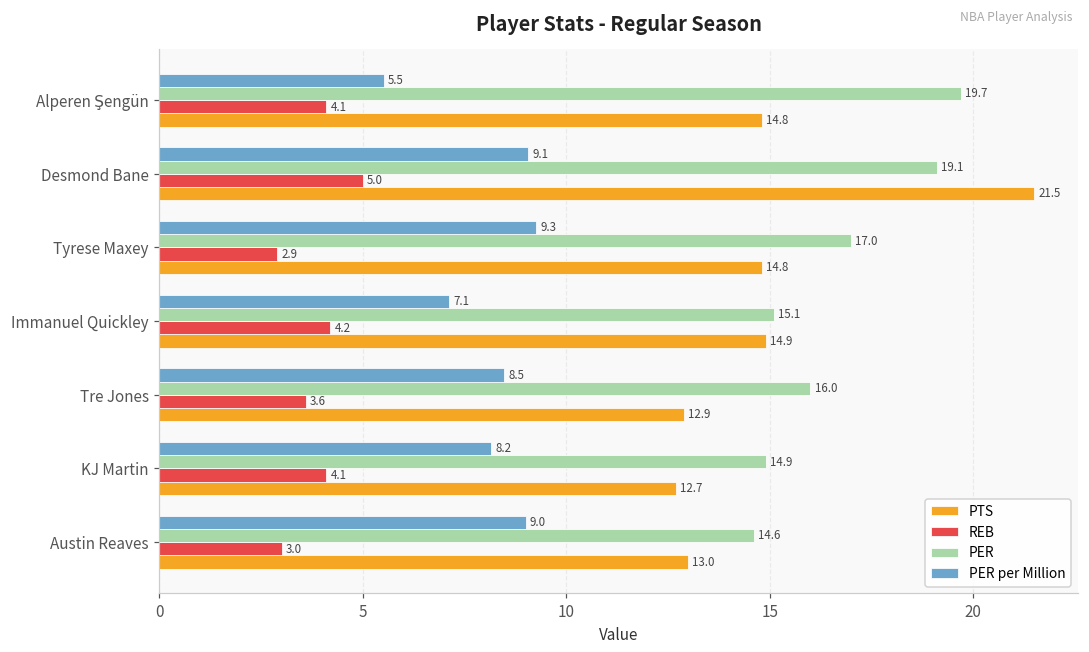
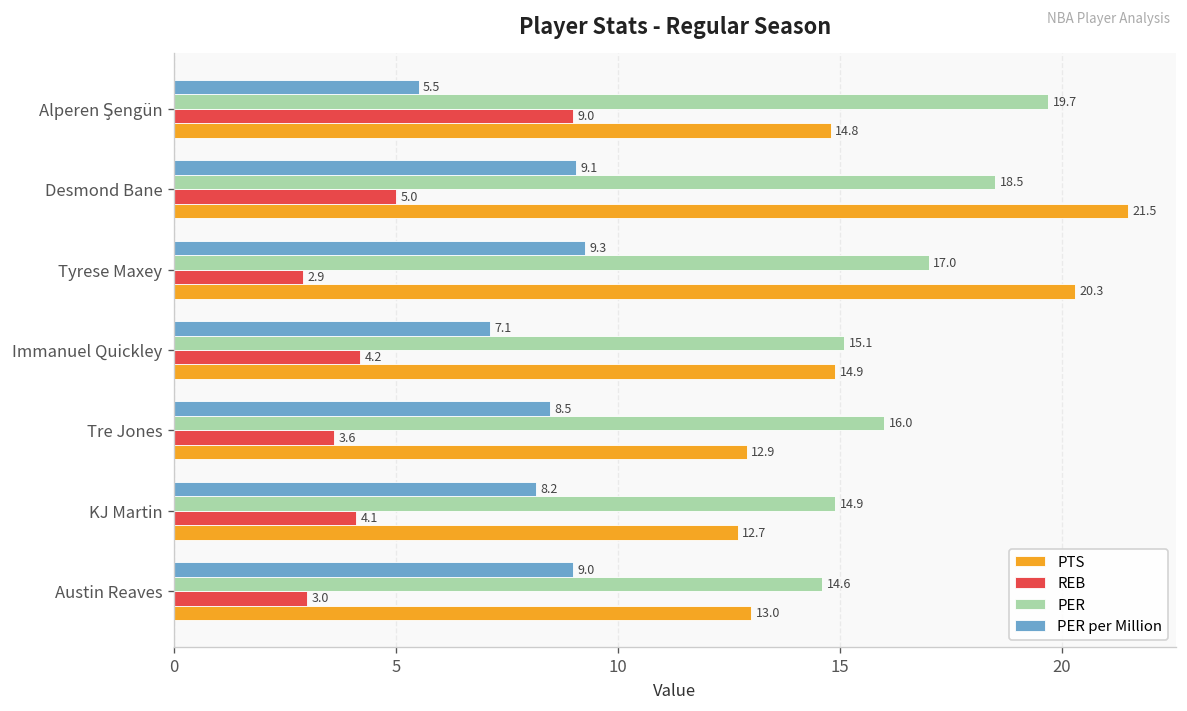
  {
    "PTS": {
      "Alperen Şengün": 14.8,
      "Desmond Bane": 21.5,
-     "Tyrese Maxey": 14.8,
+     "Tyrese Maxey": 20.3,
      "Immanuel Quickley": 14.9,
      "Tre Jones": 12.9,
      "KJ Martin": 12.7,
      "Austin Reaves": 13.0
    },
    "REB": {
-     "Alperen Şengün": 4.1,
+     "Alperen Şengün": 9.0,
      "Desmond Bane": 5.0,
      "Tyrese Maxey": 2.9,
      "Immanuel Quickley": 4.2,
      "Tre Jones": 3.6,
      "KJ Martin": 4.1,
      "Austin Reaves": 3.0
    },
    "PER": {
      "Alperen Şengün": 19.7,
-     "Desmond Bane": 19.1,
+     "Desmond Bane": 18.5,
      "Tyrese Maxey": 17.0,
      "Immanuel Quickley": 15.1,
      "Tre Jones": 16.0,
      "KJ Martin": 14.9,
      "Austin Reaves": 14.6
    },
    "PER per Million": {
      "Alperen Şengün": 5.5,
      "Desmond Bane": 9.1,
      "Tyrese Maxey": 9.3,
      "Immanuel Quickley": 7.1,
      "Tre Jones": 8.5,
      "KJ Martin": 8.2,
      "Austin Reaves": 9.0
    }
  }
